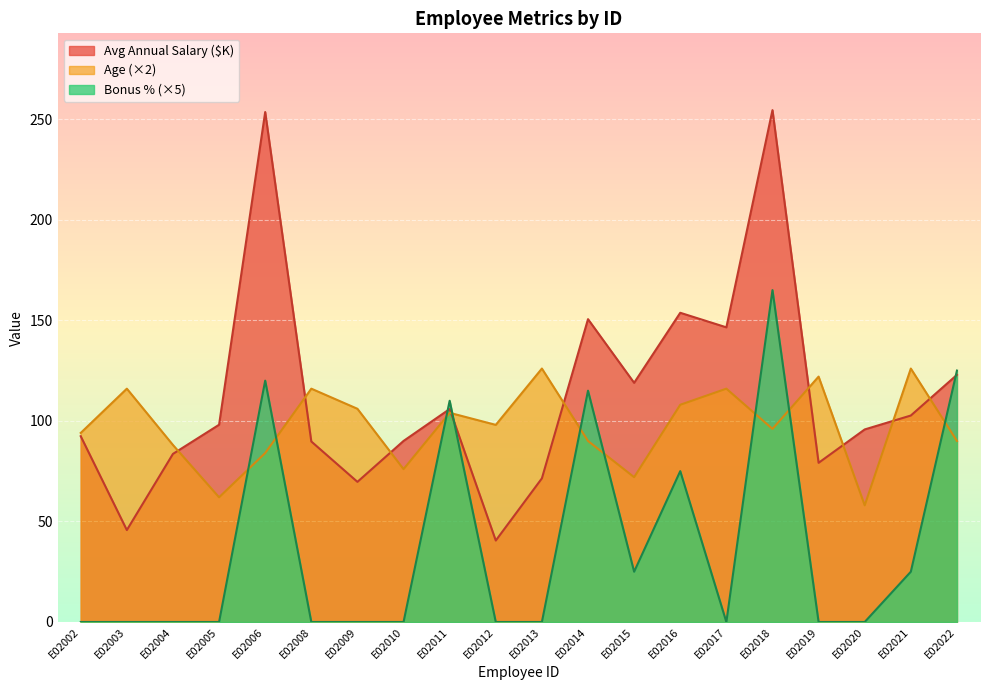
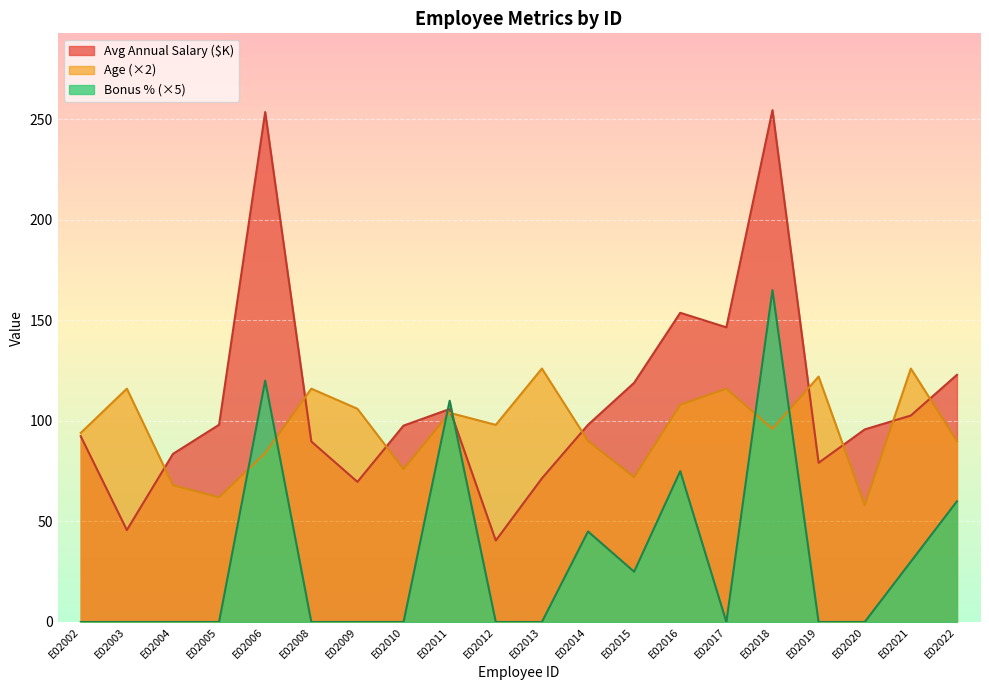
  {
    "Avg Annual Salary ($K)": {
      "E02002": 92,
      "E02003": 46,
      "E02004": 84,
      "E02005": 98,
      "E02006": 254,
      "E02008": 90,
      "E02009": 70,
-     "E02010": 90,
+     "E02010": 98,
      "E02011": 106,
      "E02012": 40,
      "E02013": 71,
-     "E02014": 151,
+     "E02014": 98,
      "E02015": 119,
      "E02016": 154,
      "E02017": 146,
      "E02018": 254,
      "E02019": 79,
      "E02020": 96,
      "E02021": 103,
      "E02022": 123
    },
    "Age (×2)": {
      "E02002": 94,
      "E02003": 116,
-     "E02004": 88,
+     "E02004": 68,
      "E02005": 62,
      "E02006": 84,
      "E02008": 116,
      "E02009": 106,
      "E02010": 76,
      "E02011": 104,
      "E02012": 98,
      "E02013": 126,
      "E02014": 90,
      "E02015": 72,
      "E02016": 108,
      "E02017": 116,
      "E02018": 96,
      "E02019": 122,
      "E02020": 58,
      "E02021": 126,
      "E02022": 90
    },
    "Bonus % (×5)": {
      "E02002": 0,
      "E02003": 0,
      "E02004": 0,
      "E02005": 0,
      "E02006": 120,
      "E02008": 0,
      "E02009": 0,
      "E02010": 0,
      "E02011": 110,
      "E02012": 0,
      "E02013": 0,
-     "E02014": 115,
+     "E02014": 45,
      "E02015": 25,
      "E02016": 75,
      "E02017": 0,
      "E02018": 165,
      "E02019": 0,
      "E02020": 0,
-     "E02021": 25,
-     "E02022": 125
+     "E02021": 30,
+     "E02022": 60
    }
  }
